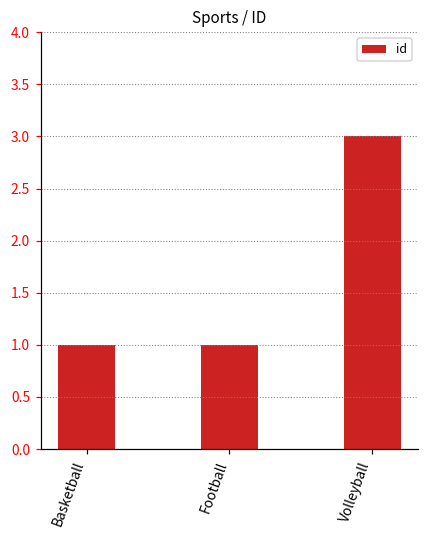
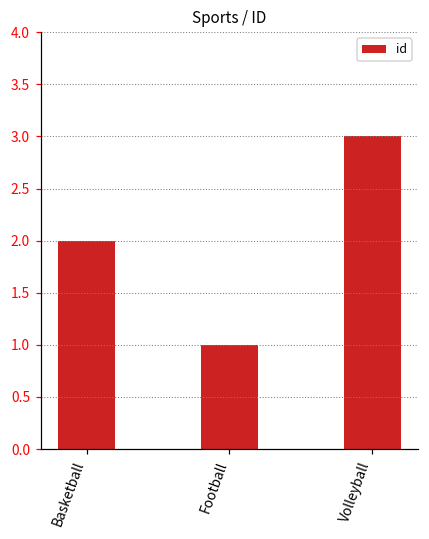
  {
-   "Basketball": 1,
+   "Basketball": 2,
    "Football": 1,
    "Volleyball": 3
  }
